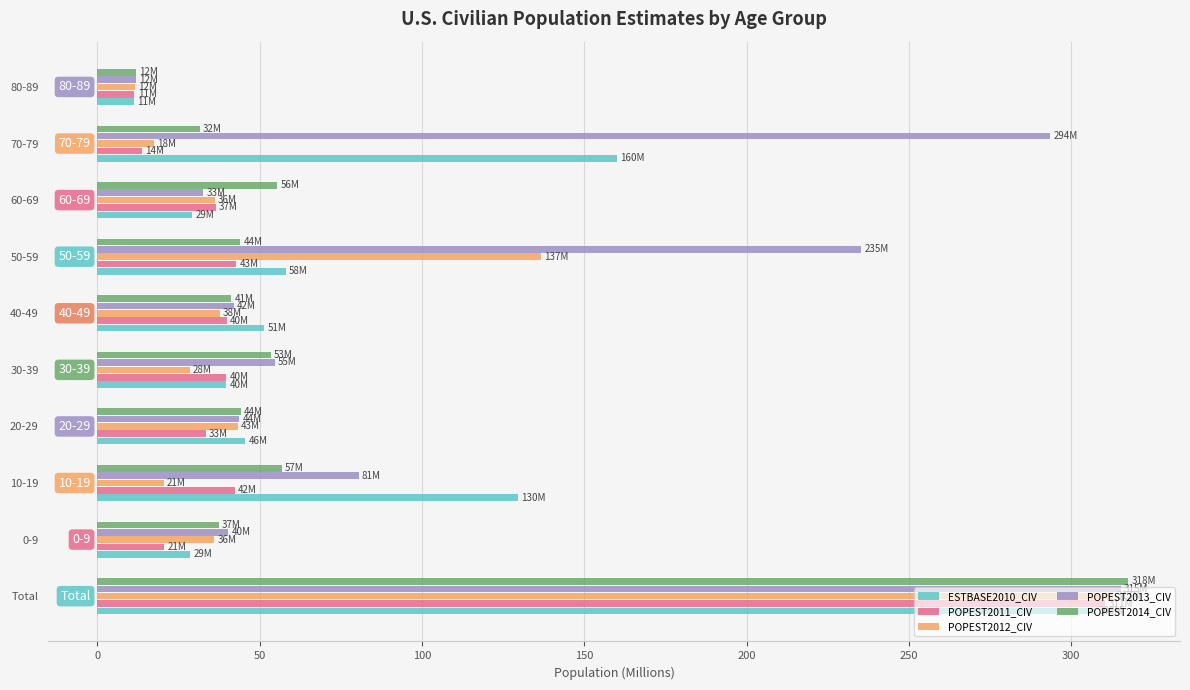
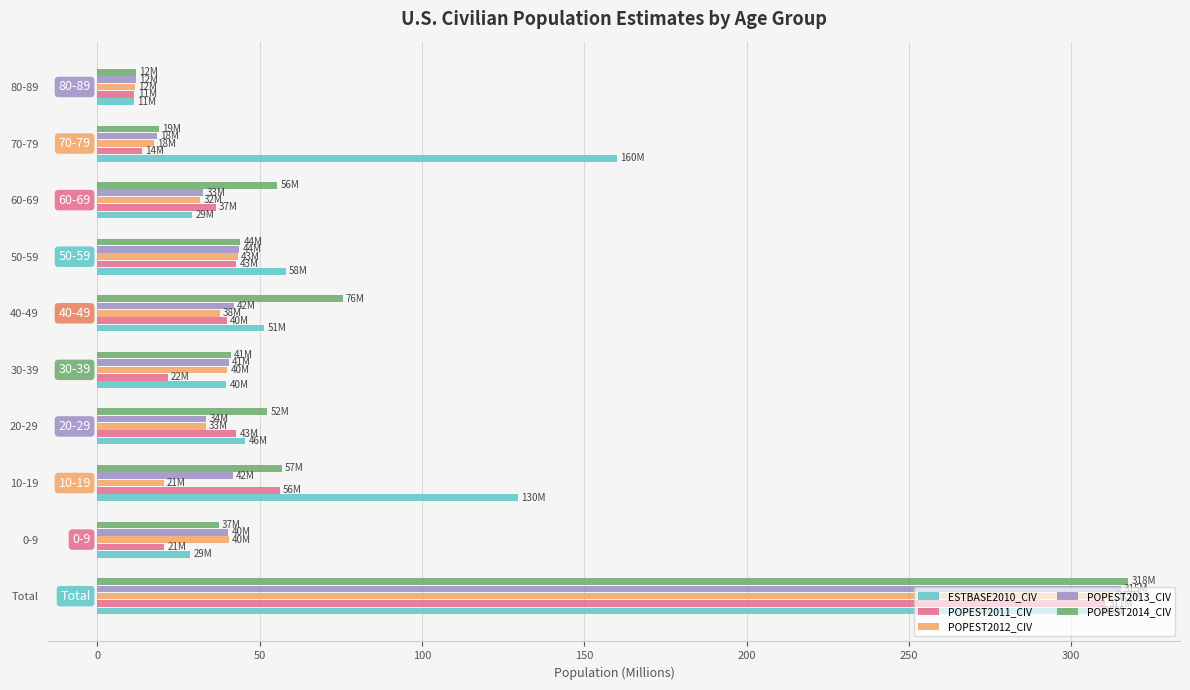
  {
    "ESTBASE2010_CIV": {
      "70-79": "160M",
      "60-69": "29M",
      "50-59": "58M",
      "40-49": "51M",
      "20-29": "46M",
      "10-19": "130M",
      "0-9": "29M"
    },
    "POPEST2011_CIV": {
      "70-79": "14M",
      "50-59": "43M",
-     "30-39": "40M",
-     "20-29": "33M",
-     "10-19": "42M",
+     "30-39": "22M",
+     "20-29": "43M",
+     "10-19": "56M",
      "0-9": "21M"
    },
    "POPEST2012_CIV": {
      "70-79": "18M",
-     "60-69": "36M",
-     "50-59": "137M",
-     "30-39": "28M",
-     "20-29": "43M",
+     "60-69": "32M",
+     "50-59": "43M",
+     "30-39": "40M",
+     "20-29": "33M",
      "10-19": "21M",
-     "0-9": "36M"
+     "0-9": "40M"
    },
    "POPEST2013_CIV": {
-     "70-79": "294M",
+     "70-79": "18M",
      "60-69": "33M",
-     "50-59": "235M",
-     "30-39": "55M",
-     "20-29": "44M",
-     "10-19": "81M",
+     "50-59": "44M",
+     "30-39": "41M",
+     "20-29": "34M",
+     "10-19": "42M",
      "0-9": "40M"
    },
    "POPEST2014_CIV": {
-     "70-79": "32M",
+     "70-79": "19M",
      "60-69": "56M",
      "50-59": "44M",
-     "40-49": "41M",
-     "30-39": "53M",
-     "20-29": "44M",
+     "40-49": "76M",
+     "30-39": "41M",
+     "20-29": "52M",
      "10-19": "57M",
      "0-9": "37M"
    }
  }
